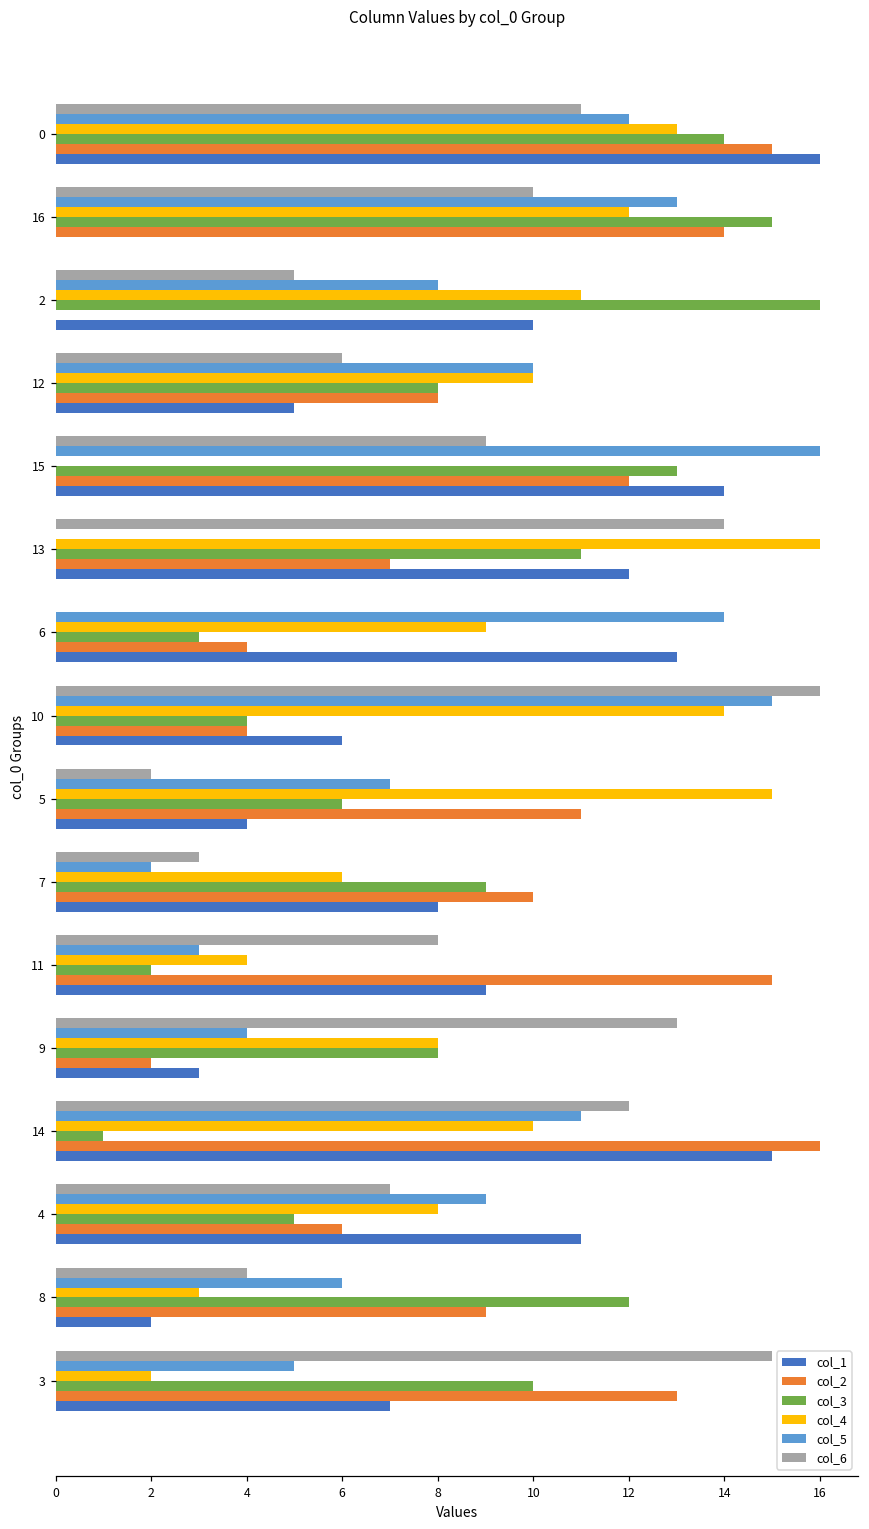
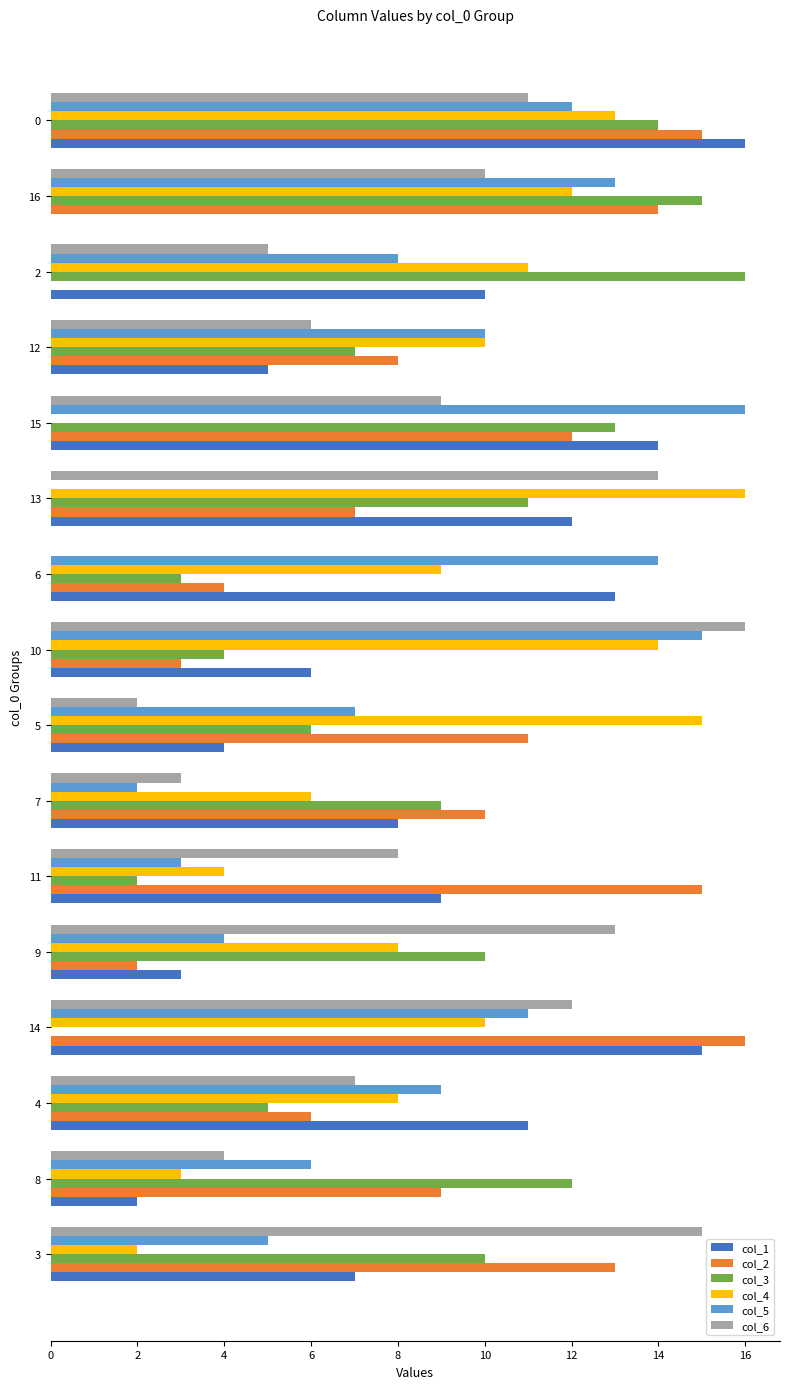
  {
    "col_2": {
      "0": 15,
      "16": 14,
      "2": 0,
      "12": 8,
      "15": 12,
      "13": 7,
      "6": 4,
-     "10": 4,
+     "10": 3,
      "5": 11,
      "7": 10,
      "11": 15,
      "9": 2,
      "14": 16,
      "4": 6,
      "8": 9,
      "3": 13
    },
    "col_3": {
      "0": 14,
      "16": 15,
      "2": 16,
-     "12": 8,
+     "12": 7,
      "15": 13,
      "13": 11,
      "6": 3,
      "10": 4,
      "5": 6,
      "7": 9,
      "11": 2,
-     "9": 8,
-     "14": 1,
+     "9": 10,
+     "14": 0,
      "4": 5,
      "8": 12,
      "3": 10
    },
    "col_4": {
      "0": 13,
      "16": 12,
      "2": 11,
      "12": 10,
      "15": 0,
      "13": 16,
      "6": 9,
      "10": 14,
      "5": 15,
      "7": 6,
      "11": 4,
      "9": 8,
      "14": 10,
      "4": 8,
      "8": 3,
      "3": 2
    },
    "col_6": {
      "0": 11,
      "16": 10,
      "2": 5,
      "12": 6,
      "15": 9,
      "13": 14,
      "6": 0,
      "10": 16,
      "5": 2,
      "7": 3,
      "11": 8,
      "9": 13,
      "14": 12,
      "4": 7,
      "8": 4,
      "3": 15
    }
  }
